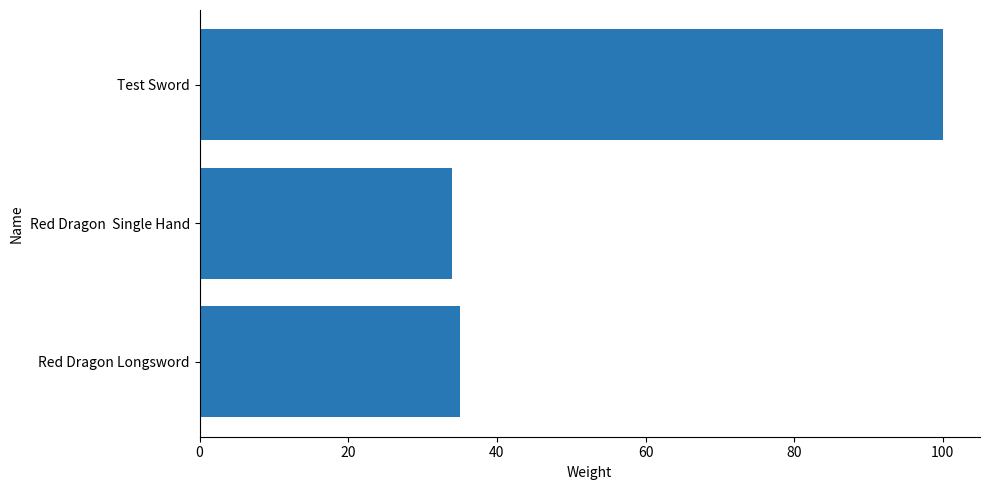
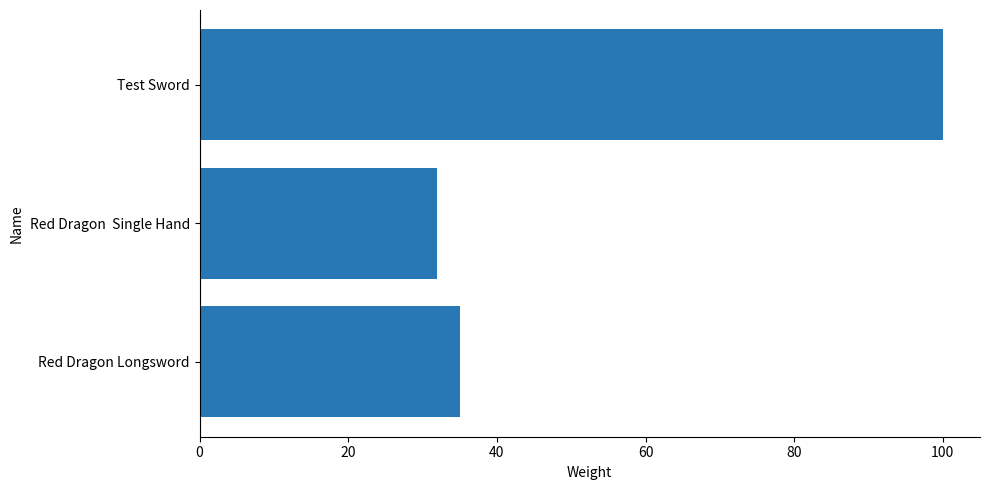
  {
    "Test Sword": 100,
-   "Red Dragon Single Hand": 34,
+   "Red Dragon Single Hand": 32,
    "Red Dragon Longsword": 35
  }
